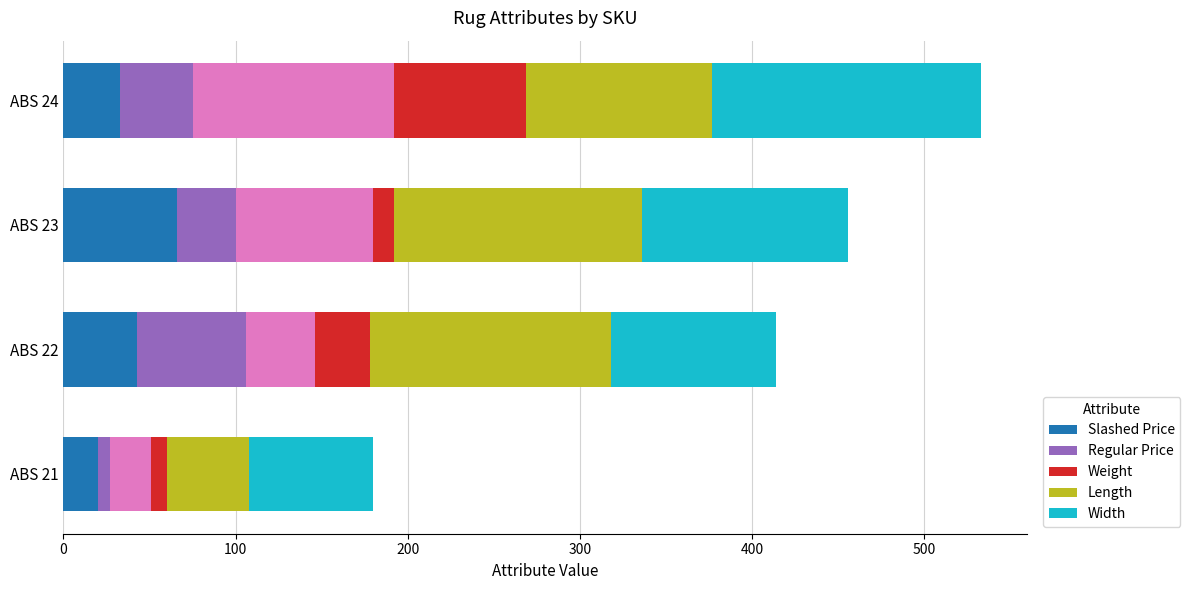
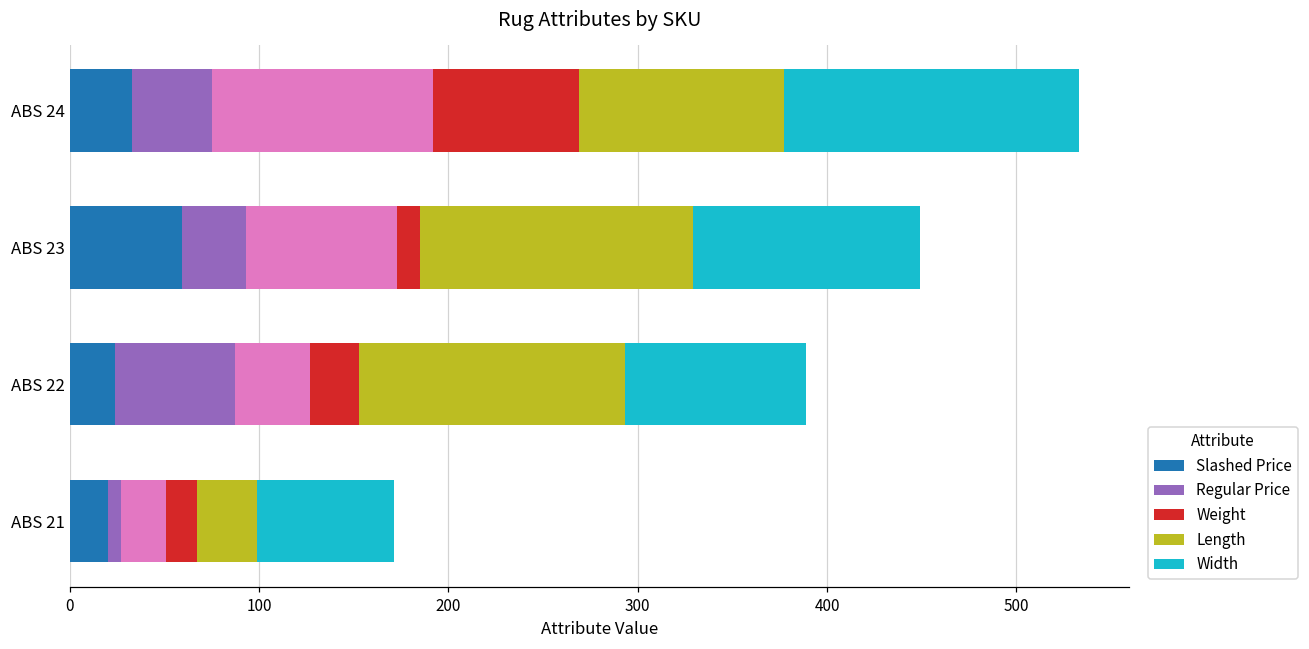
  {
    "Slashed Price": {
      "ABS 24": 33,
-     "ABS 23": 66,
-     "ABS 22": 43,
+     "ABS 23": 59,
+     "ABS 22": 24,
      "ABS 21": 20
    },
    "Regular Price": {
      "ABS 24": 42,
      "ABS 23": 34,
      "ABS 22": 63,
      "ABS 21": 7
    },
    "Weight": {
      "ABS 24": 77,
      "ABS 23": 12,
-     "ABS 22": 32,
-     "ABS 21": 9
+     "ABS 22": 26,
+     "ABS 21": 16
    },
    "Length": {
      "ABS 24": 108,
      "ABS 23": 144,
      "ABS 22": 140,
-     "ABS 21": 48
+     "ABS 21": 32
    },
    "Width": {
      "ABS 24": 156,
      "ABS 23": 120,
      "ABS 22": 96,
      "ABS 21": 72
    }
  }
